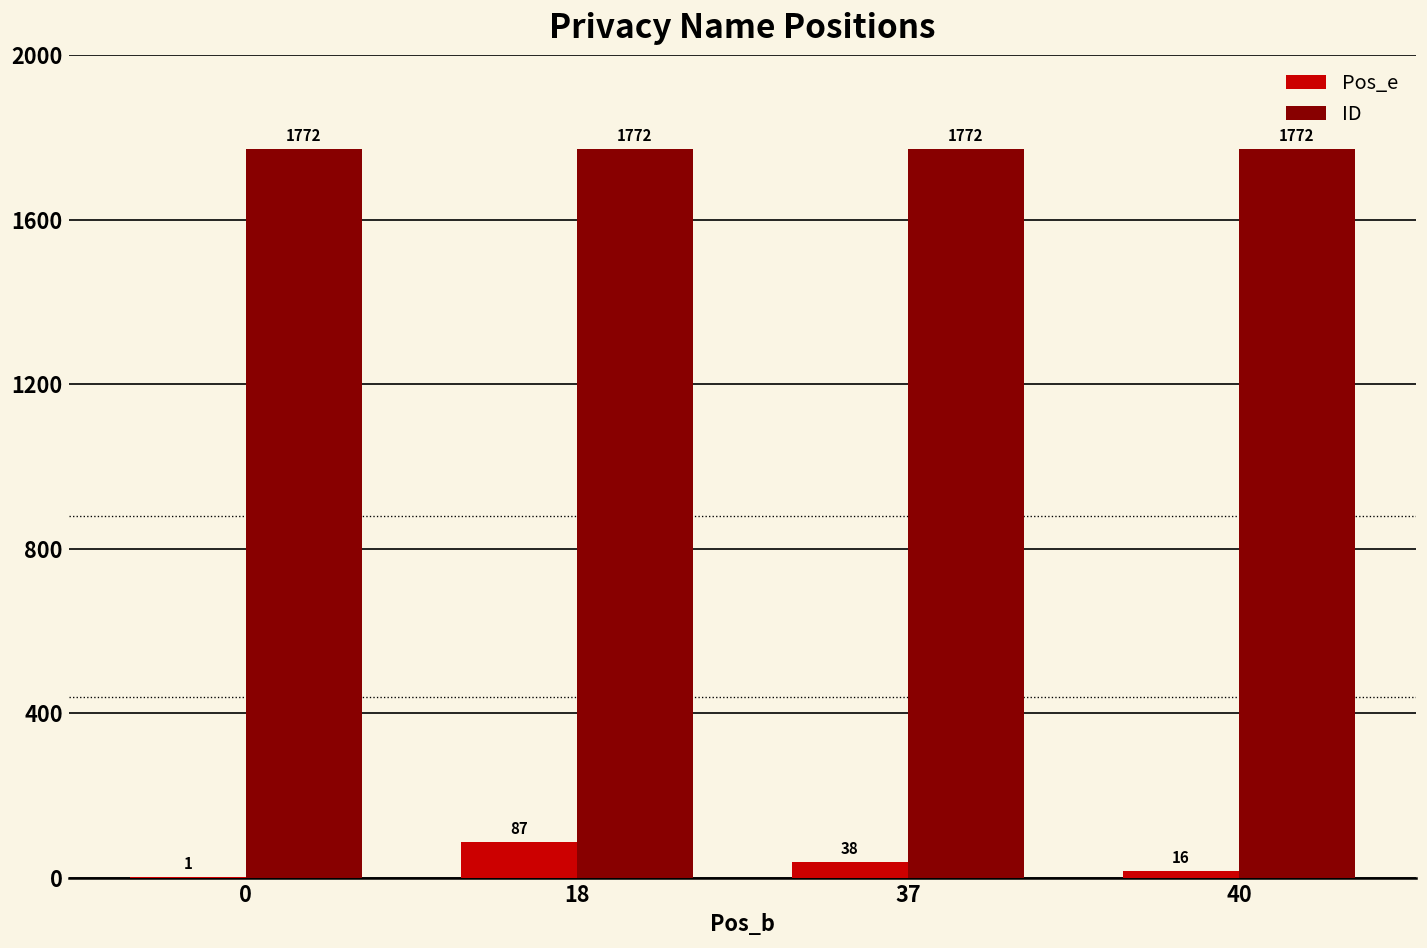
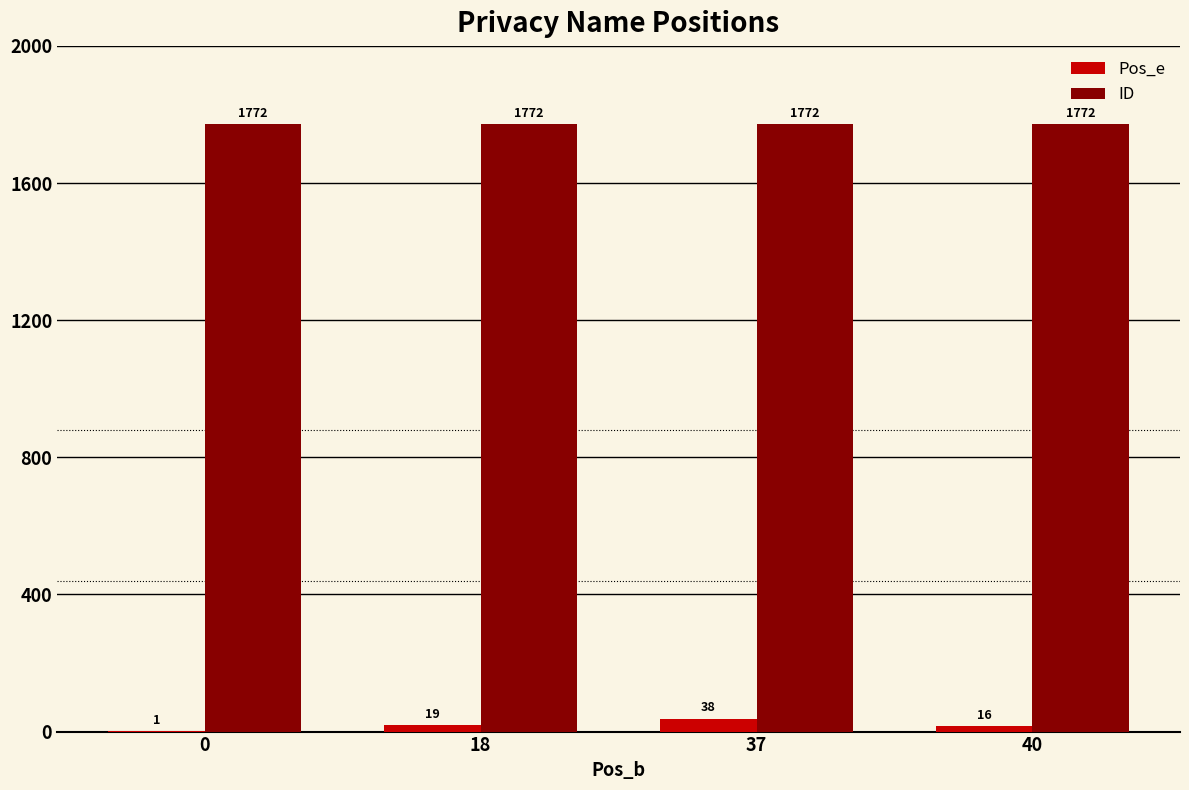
  {
    "Pos_e": {
      "0": 1,
-     "18": 87,
+     "18": 19,
      "37": 38,
      "40": 16
    },
    "ID": {
      "0": 1772,
      "18": 1772,
      "37": 1772,
      "40": 1772
    }
  }
